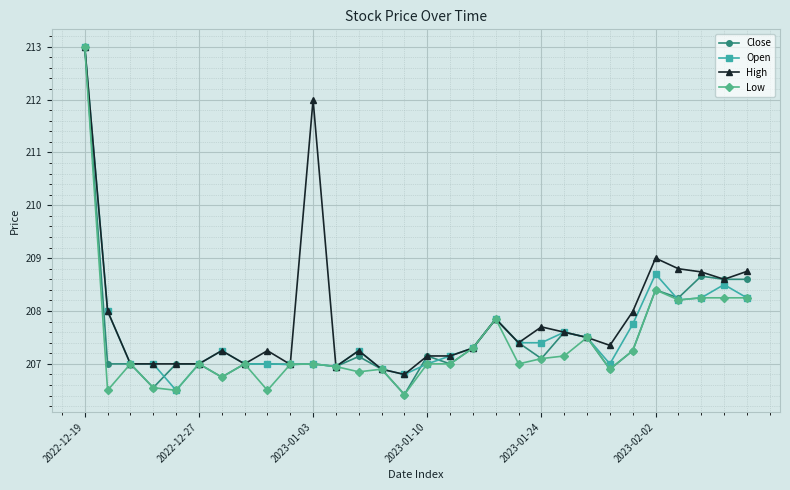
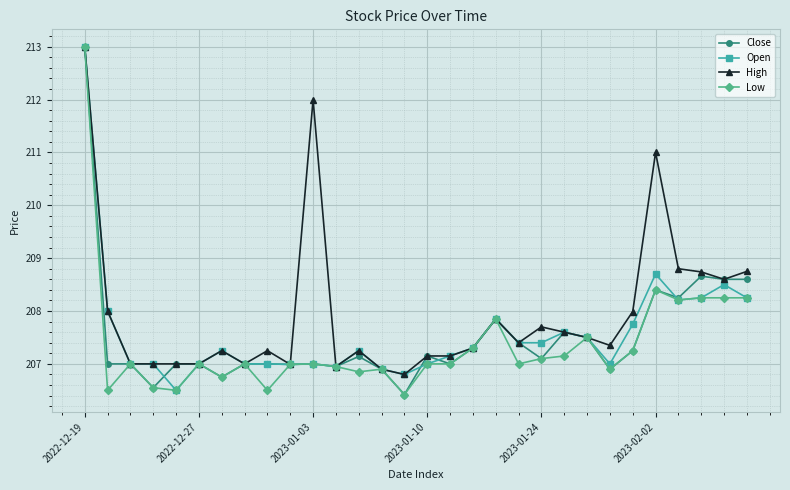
  {
    "High": {
      "2023-01-03": 212,
      "2023-01-24": 207.7,
-     "2023-02-02": 209
+     "2023-02-02": 211
    }
  }
